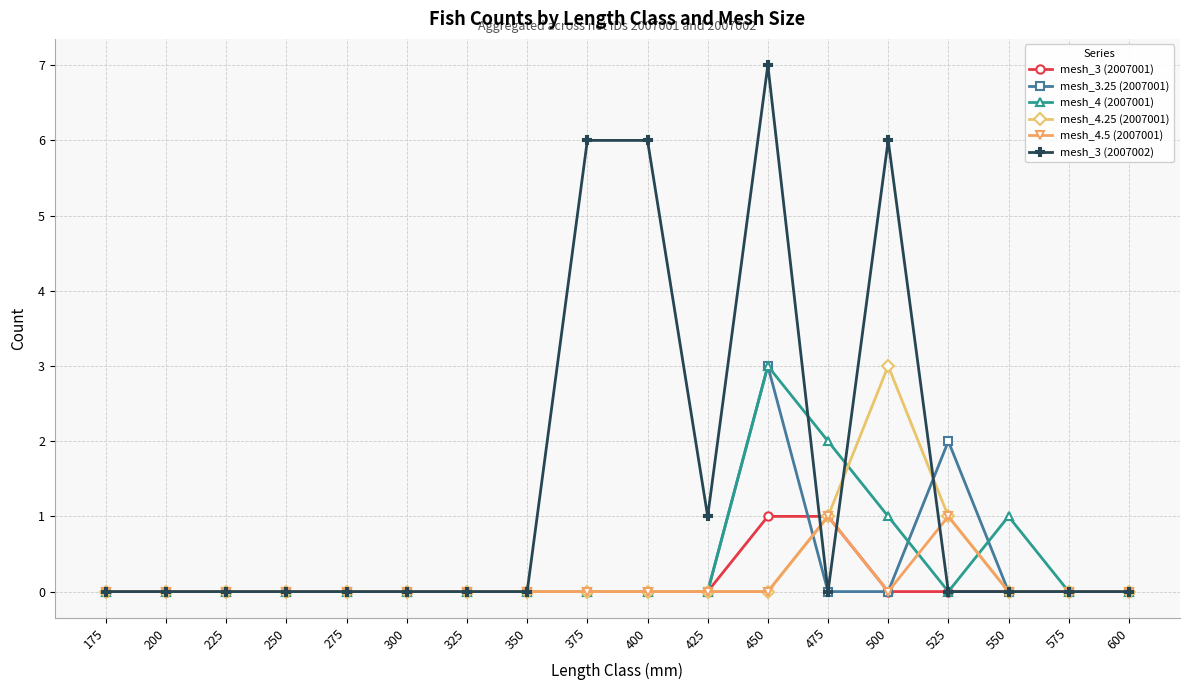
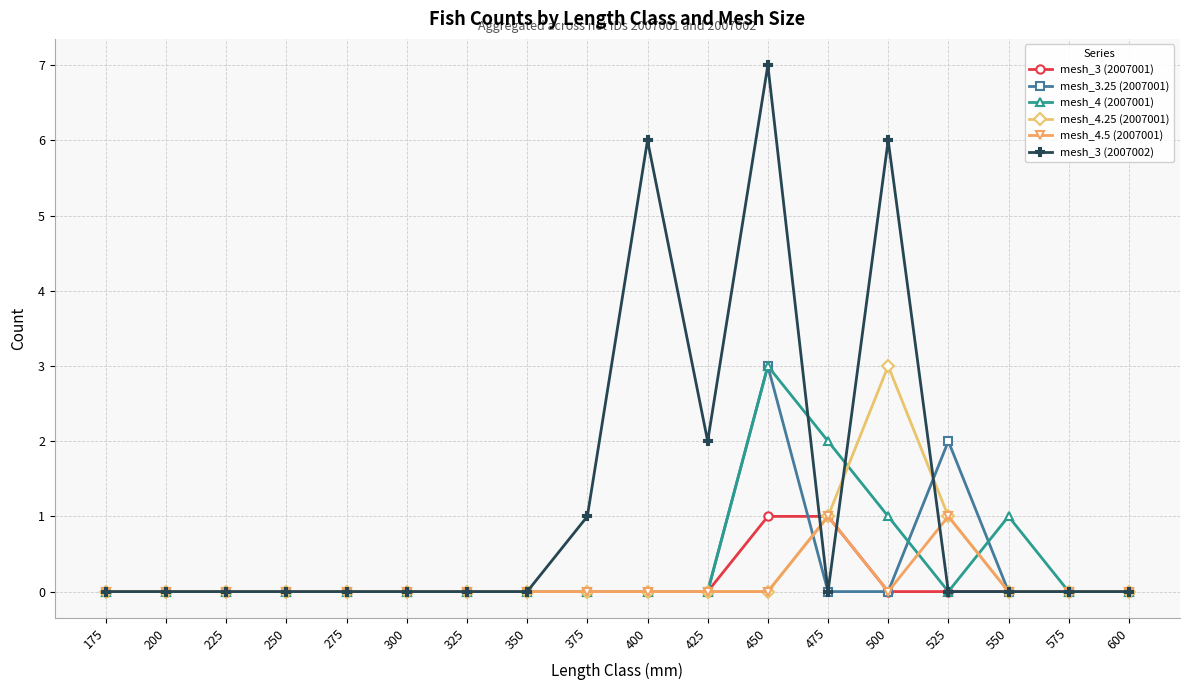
  {
    "mesh_3 (2007001)": {
      "450": 1
    },
    "mesh_3 (2007002)": {
-     "375": 6,
+     "375": 1,
      "400": 6,
-     "425": 1,
+     "425": 2,
      "450": 7,
      "500": 6
    }
  }
